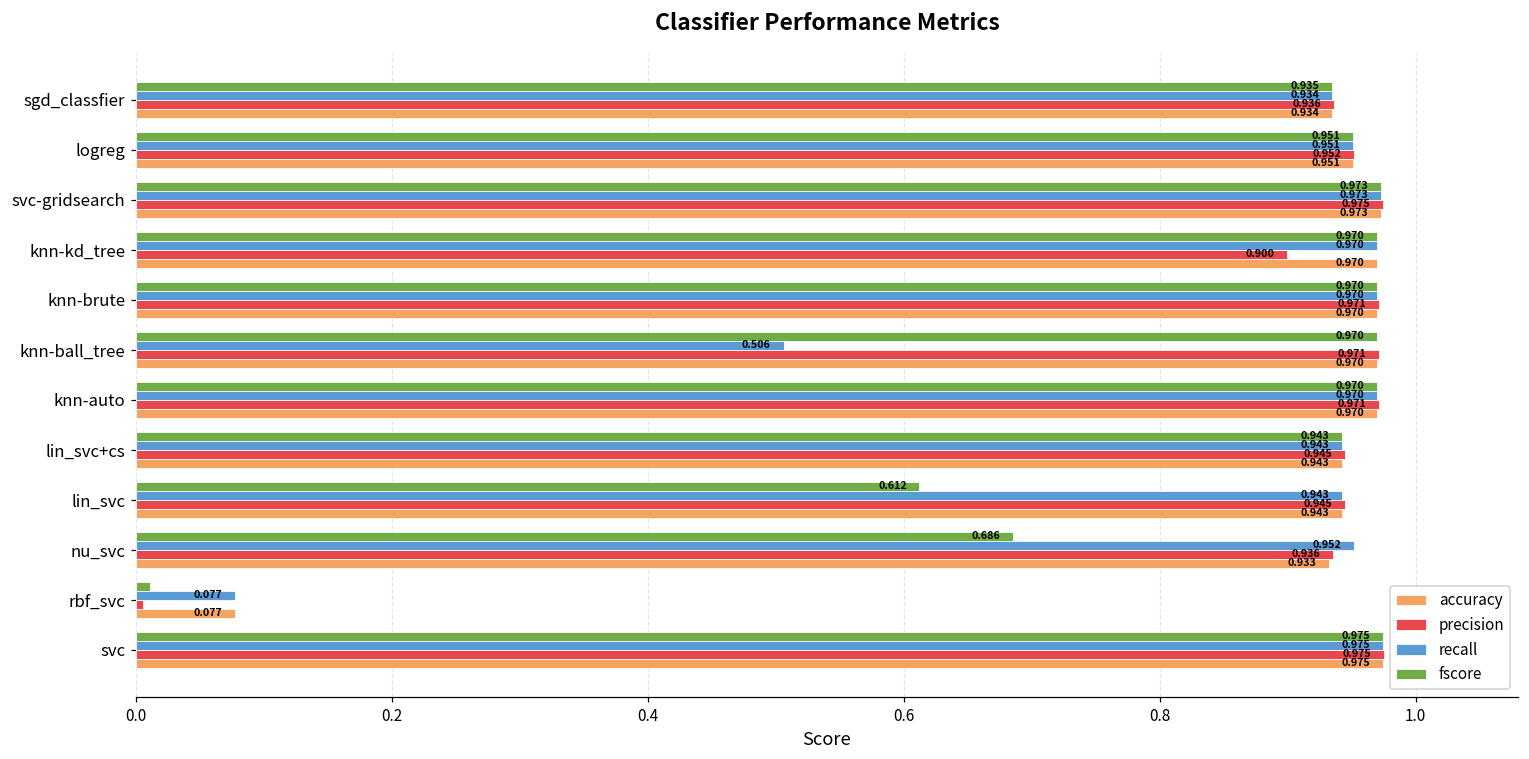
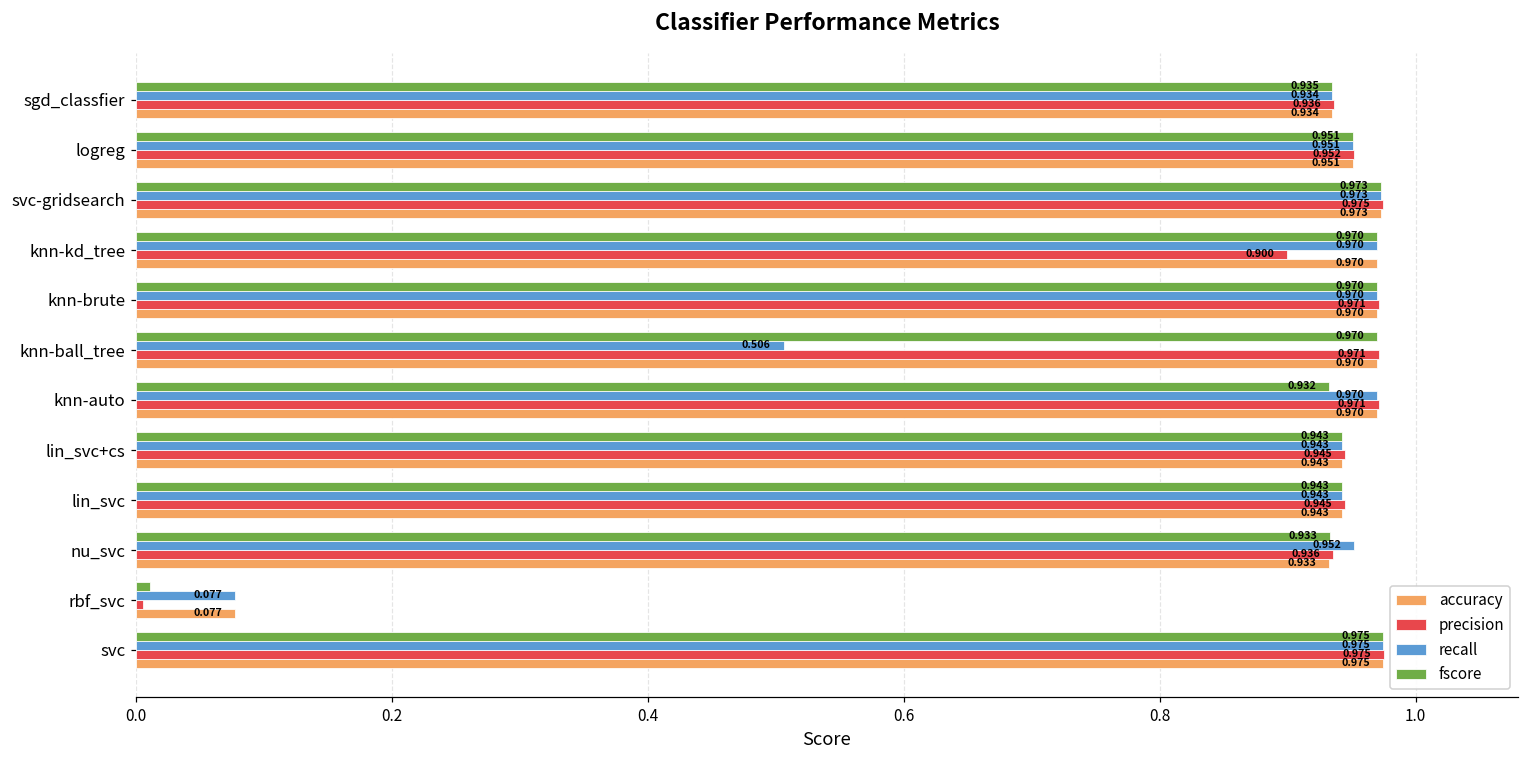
  {
    "accuracy": {
      "knn-kd_tree": 0.970,
      "rbf_svc": 0.077
    },
    "precision": {
      "knn-kd_tree": 0.900
    },
    "recall": {
      "knn-ball_tree": 0.506,
      "nu_svc": 0.952,
      "rbf_svc": 0.077
    },
    "fscore": {
      "knn-ball_tree": 0.970,
-     "knn-auto": 0.970,
-     "lin_svc": 0.612,
-     "nu_svc": 0.686
+     "knn-auto": 0.932,
+     "lin_svc": 0.943,
+     "nu_svc": 0.933
    }
  }
